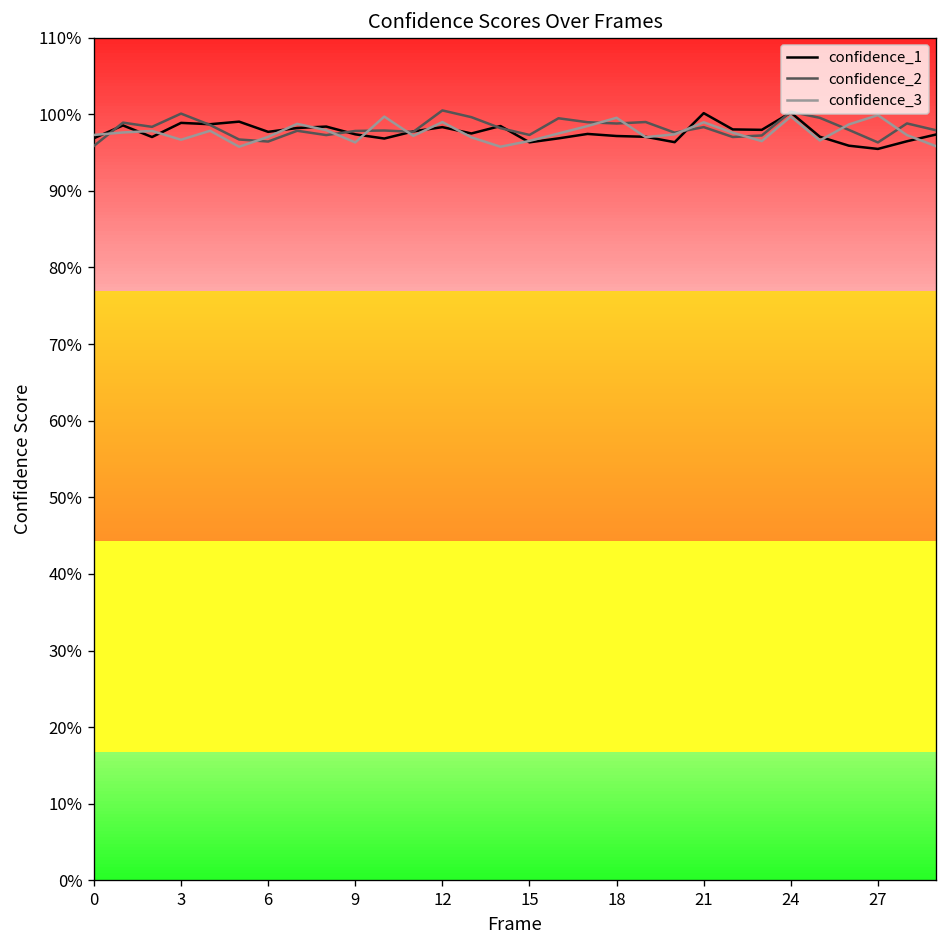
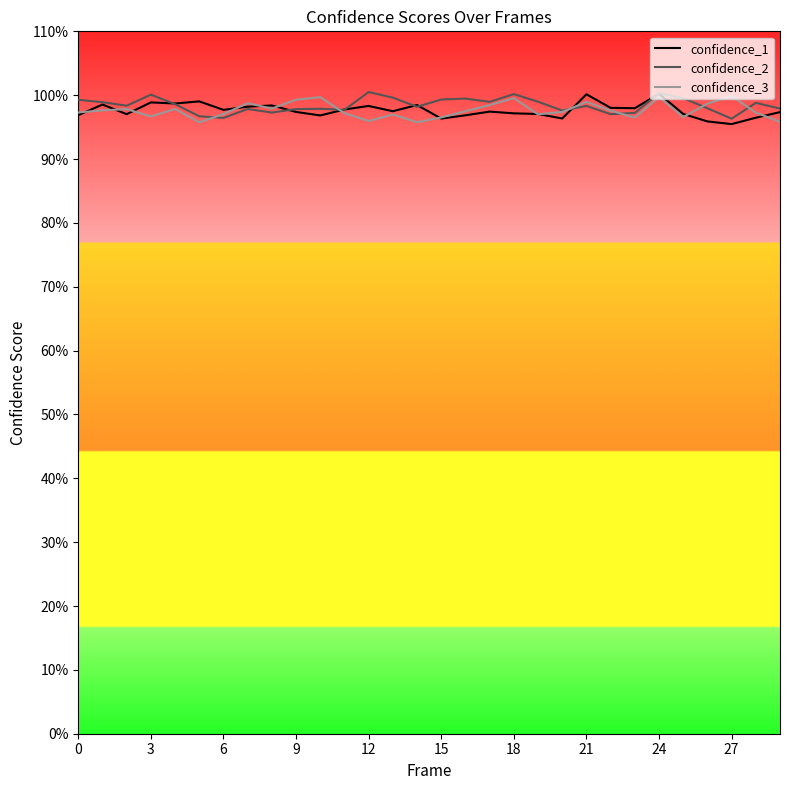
  {
    "confidence_1": {
      "0": "97%",
      "3": "99%",
      "6": "98%",
      "9": "97%",
      "12": "98%",
      "18": "97%",
      "21": "100%",
      "27": "95%"
    },
    "confidence_2": {
-     "0": "96%",
+     "0": "99%",
      "3": "100%",
      "6": "96%",
      "9": "98%",
      "12": "100%",
-     "15": "97%",
-     "18": "99%",
+     "15": "99%",
+     "18": "100%",
      "21": "98%",
      "27": "96%"
    },
    "confidence_3": {
      "0": "97%",
      "3": "97%",
      "6": "97%",
-     "9": "96%",
-     "12": "99%",
+     "9": "99%",
+     "12": "96%",
      "18": "100%",
      "21": "99%"
    }
  }
